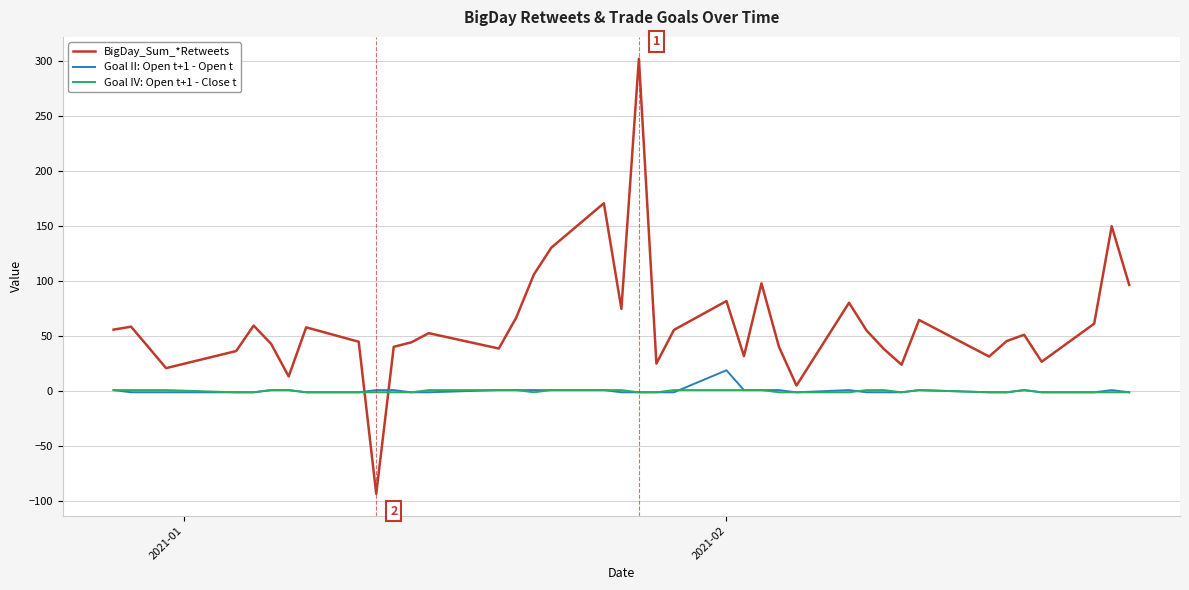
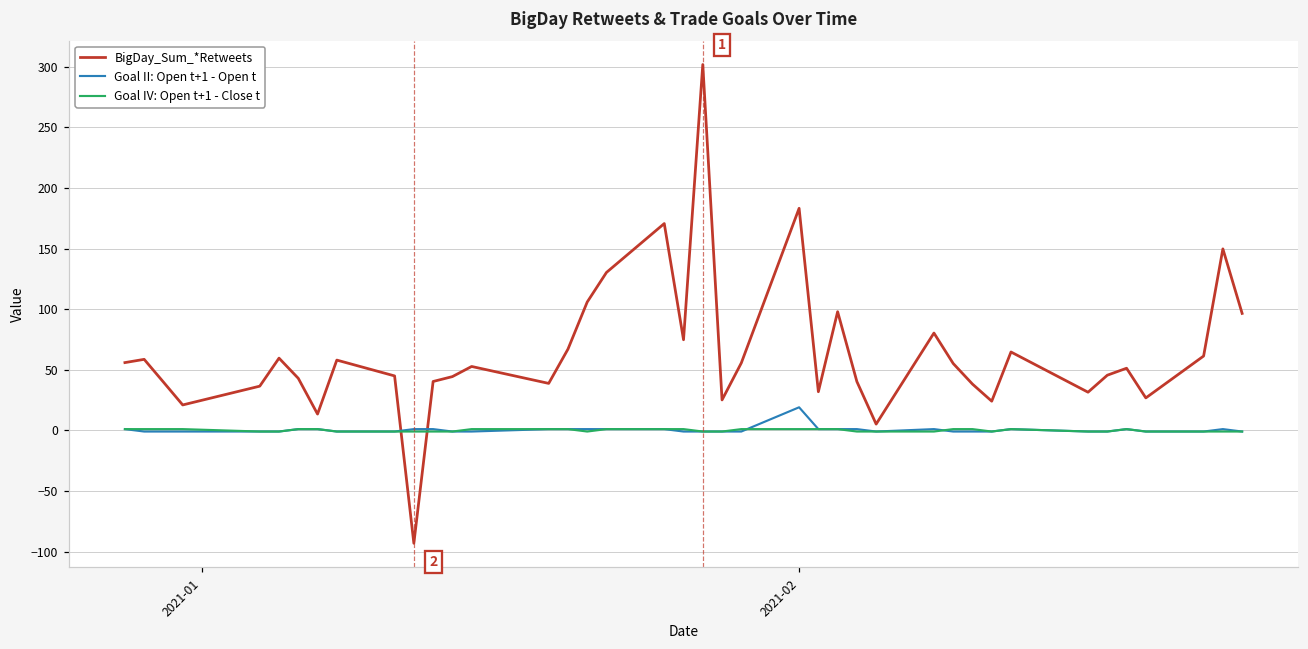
  {
    "BigDay_Sum_*Retweets": {
-     "2021-02": 82
+     "2021-02": 183
    },
    "Goal II: Open t+1 - Open t": {
      "2021-02": 19
    },
    "Goal IV: Open t+1 - Close t": {
      "2021-02": 1
    }
  }
